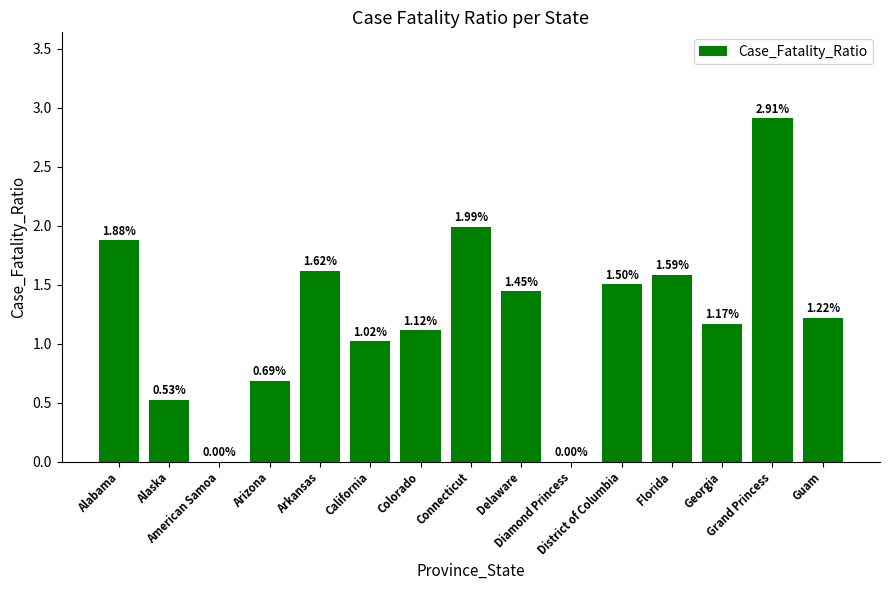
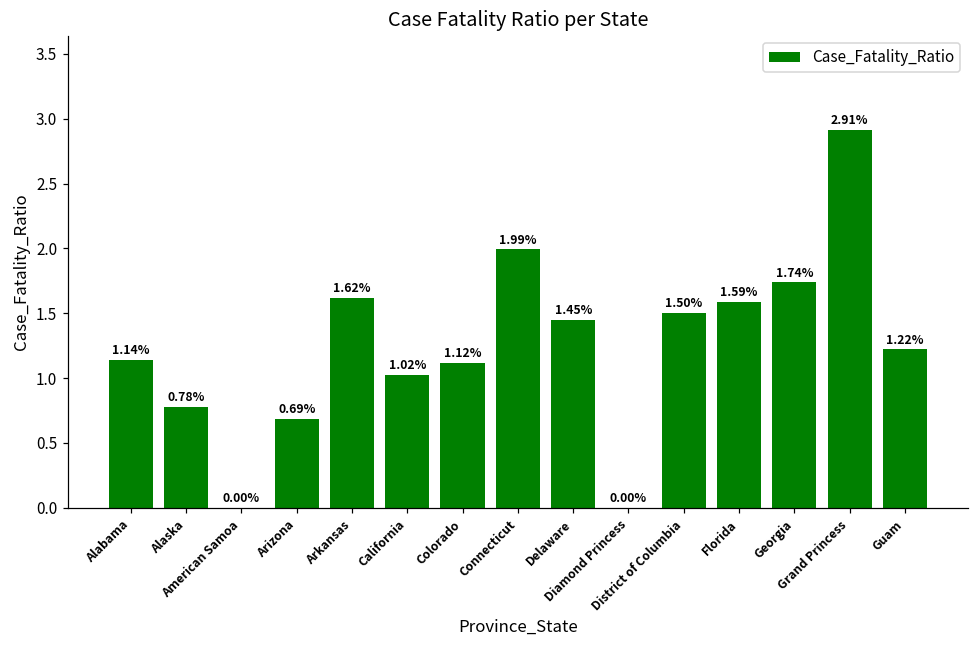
  {
-   "Alabama": "1.88%",
-   "Alaska": "0.53%",
+   "Alabama": "1.14%",
+   "Alaska": "0.78%",
    "American Samoa": "0.00%",
    "Arizona": "0.69%",
    "Arkansas": "1.62%",
    "California": "1.02%",
    "Colorado": "1.12%",
    "Connecticut": "1.99%",
    "Delaware": "1.45%",
    "Diamond Princess": "0.00%",
    "District of Columbia": "1.50%",
    "Florida": "1.59%",
-   "Georgia": "1.17%",
+   "Georgia": "1.74%",
    "Grand Princess": "2.91%",
    "Guam": "1.22%"
  }
